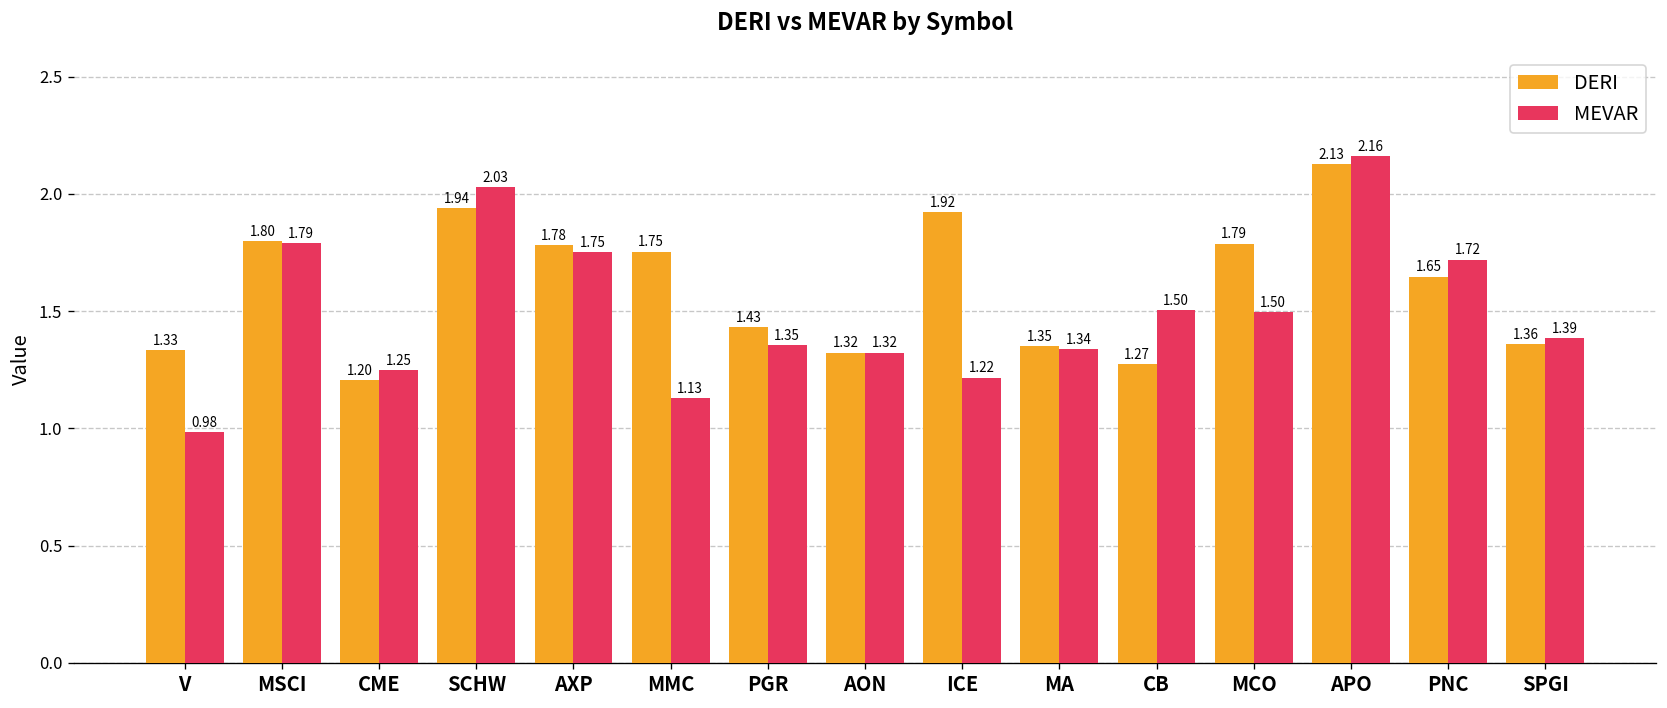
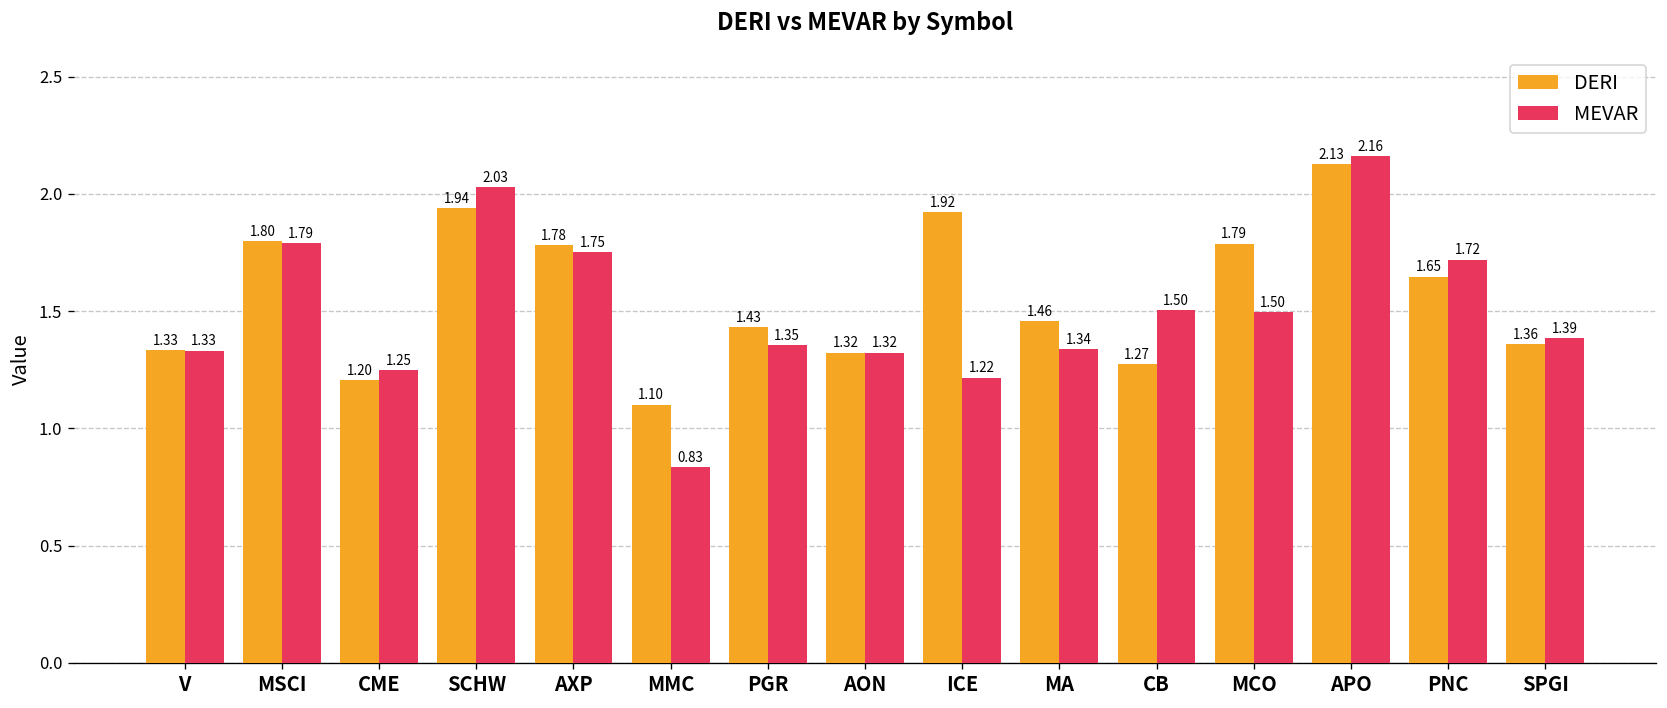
  {
    "DERI": {
      "V": 1.33,
      "MSCI": 1.80,
      "CME": 1.20,
      "SCHW": 1.94,
      "AXP": 1.78,
-     "MMC": 1.75,
+     "MMC": 1.10,
      "PGR": 1.43,
      "AON": 1.32,
      "ICE": 1.92,
-     "MA": 1.35,
+     "MA": 1.46,
      "CB": 1.27,
      "MCO": 1.79,
      "APO": 2.13,
      "PNC": 1.65,
      "SPGI": 1.36
    },
    "MEVAR": {
-     "V": 0.98,
+     "V": 1.33,
      "MSCI": 1.79,
      "CME": 1.25,
      "SCHW": 2.03,
      "AXP": 1.75,
-     "MMC": 1.13,
+     "MMC": 0.83,
      "PGR": 1.35,
      "AON": 1.32,
      "ICE": 1.22,
      "MA": 1.34,
      "CB": 1.50,
      "MCO": 1.50,
      "APO": 2.16,
      "PNC": 1.72,
      "SPGI": 1.39
    }
  }
